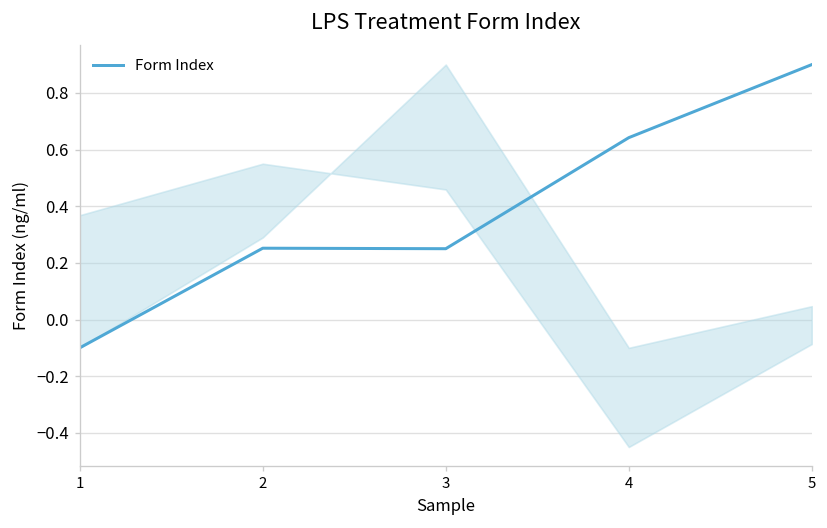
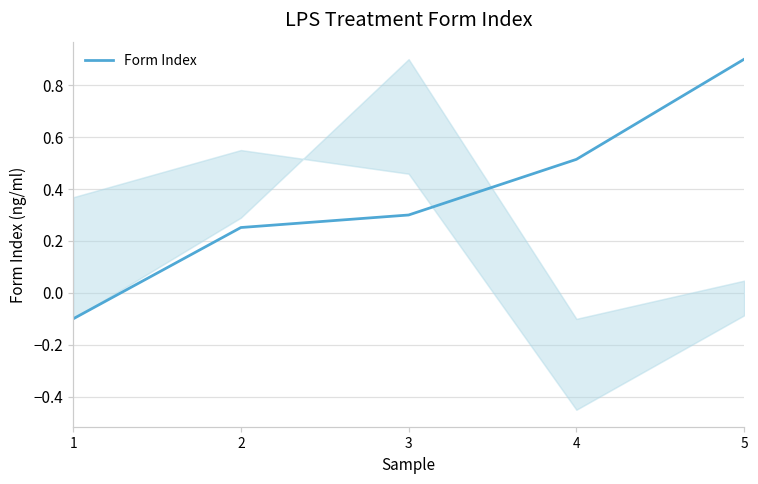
  {
    "Form Index": {
      "1": -0.10,
      "2": 0.25,
-     "3": 0.25,
-     "4": 0.64,
+     "3": 0.30,
+     "4": 0.51,
      "5": 0.90
    }
  }
